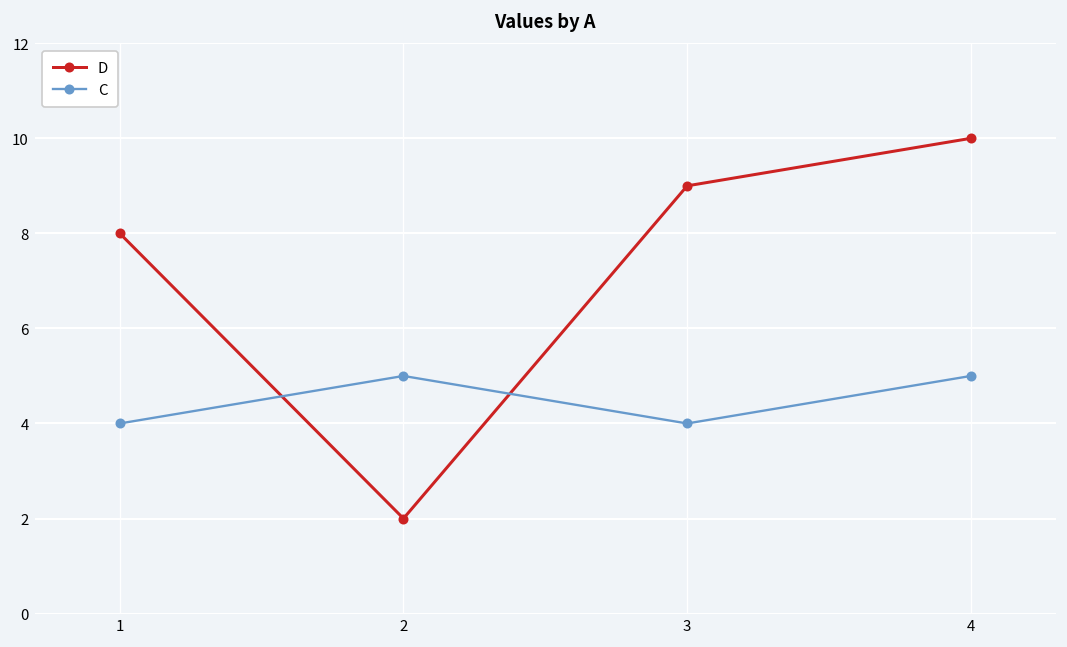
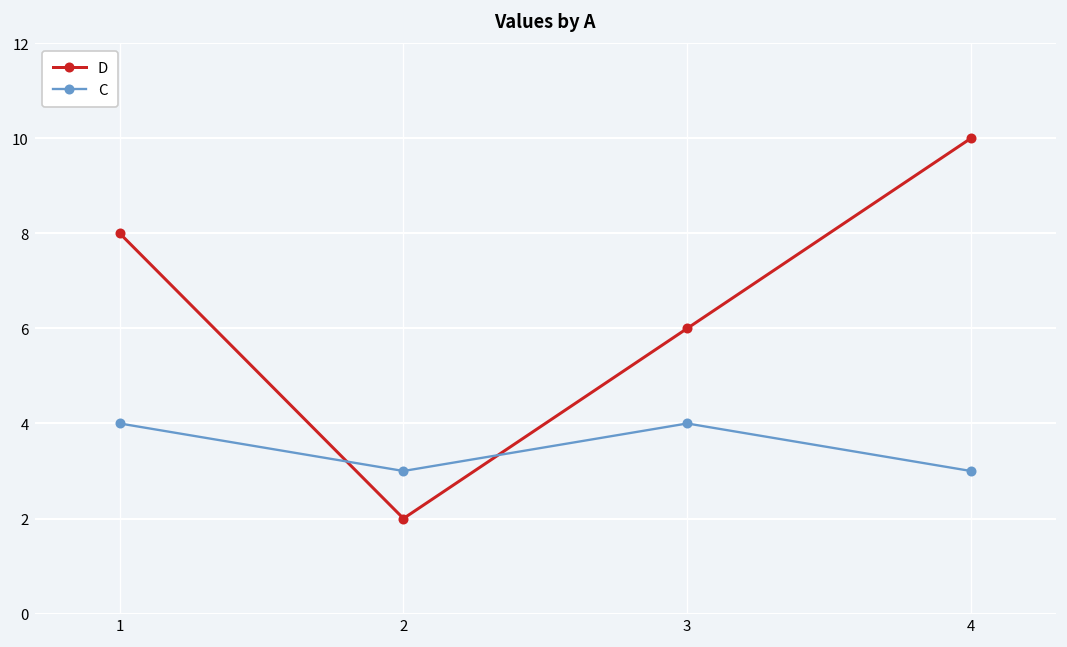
  {
    "D": {
      "1": 8,
      "2": 2,
-     "3": 9,
+     "3": 6,
      "4": 10
    },
    "C": {
      "1": 4,
-     "2": 5,
+     "2": 3,
      "3": 4,
-     "4": 5
+     "4": 3
    }
  }
